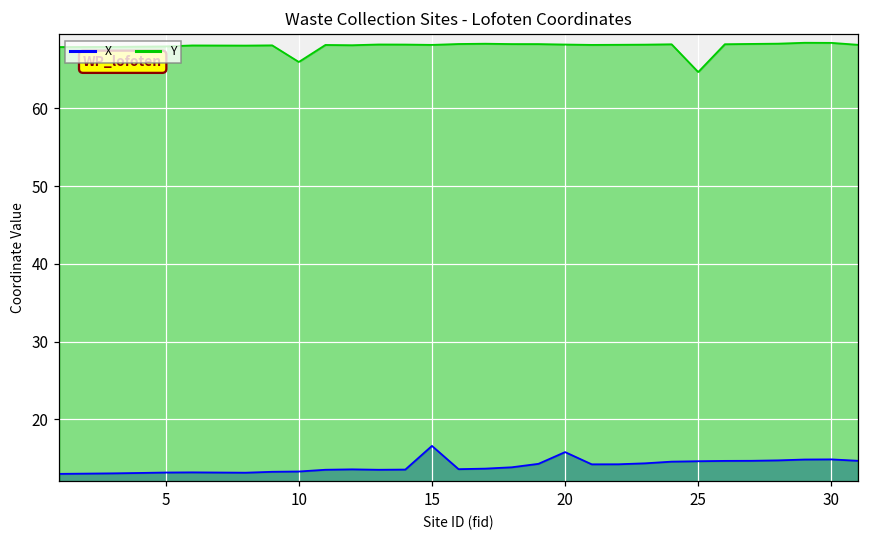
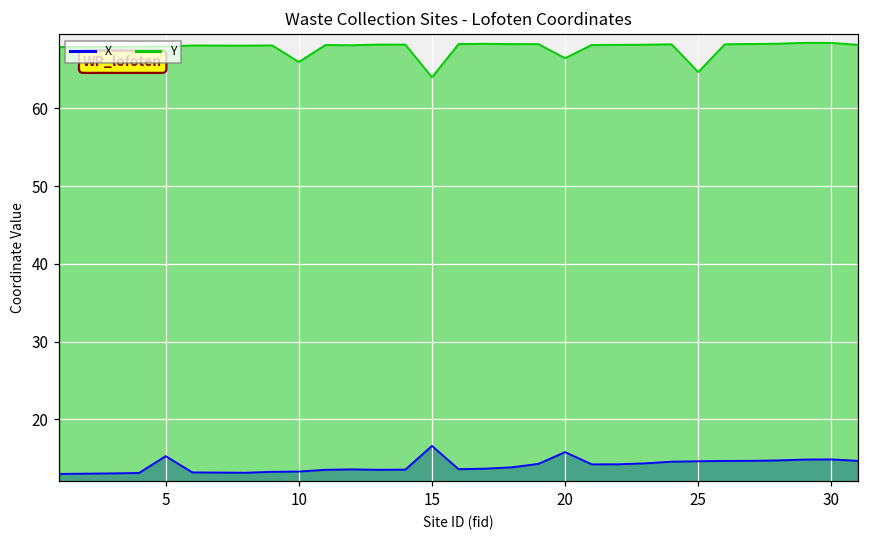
  {
    "X": {
-     "5": 13,
+     "5": 15,
      "10": 13,
      "15": 17,
      "20": 16,
      "25": 15,
      "30": 15
    },
    "Y": {
      "10": 66,
-     "15": 68,
-     "20": 68,
+     "15": 64,
+     "20": 66,
      "25": 65,
      "30": 68
    }
  }
